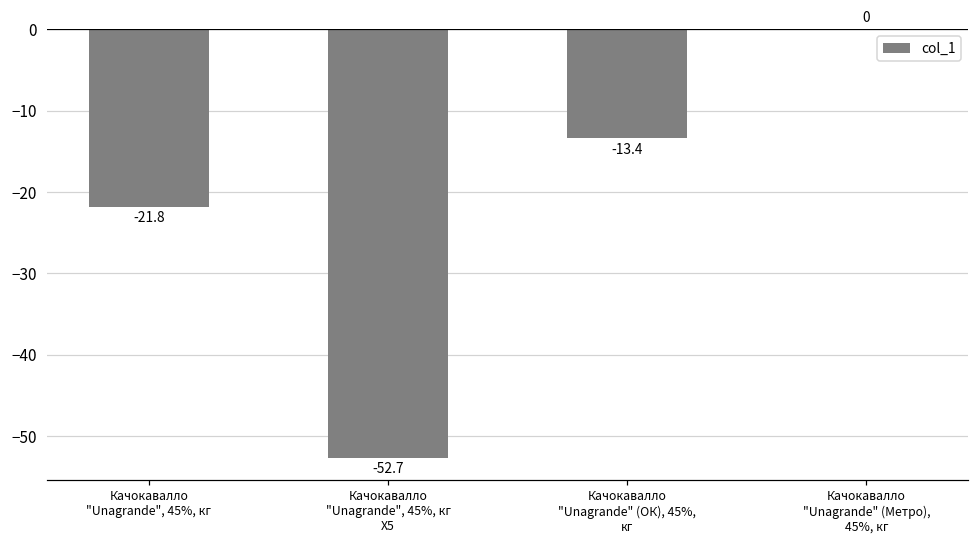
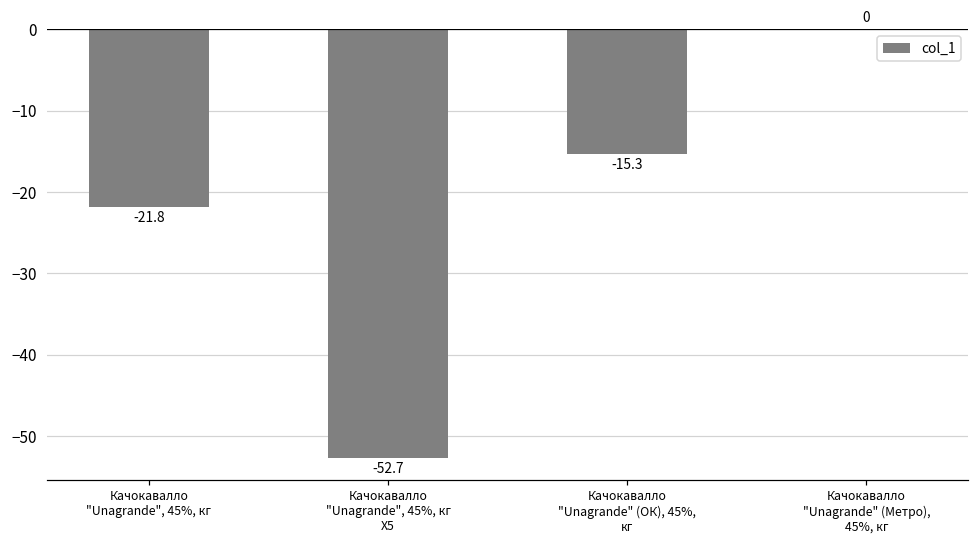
  {
    "Качокавалло \"Unagrande\", 45%, кг": -21.8,
    "Качокавалло \"Unagrande\", 45%, кг Х5": -52.7,
-   "Качокавалло \"Unagrande\" (ОК), 45%, кг": -13.4,
+   "Качокавалло \"Unagrande\" (ОК), 45%, кг": -15.3,
    "Качокавалло \"Unagrande\" (Метро), 45%, кг": 0
  }
